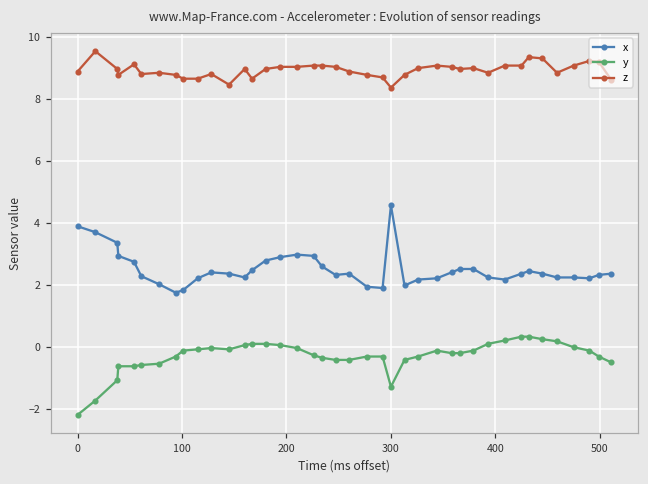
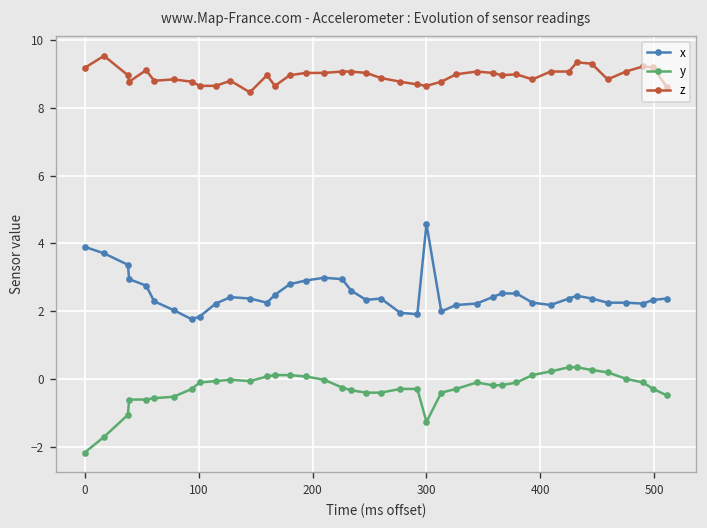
  {
    "x": {
      "0": 3.9,
      "300": 4.6
    },
    "y": {
      "0": -2.2,
      "300": -1.3
    },
    "z": {
-     "0": 8.9,
-     "300": 8.4
+     "0": 9.2,
+     "300": 8.6
    }
  }
